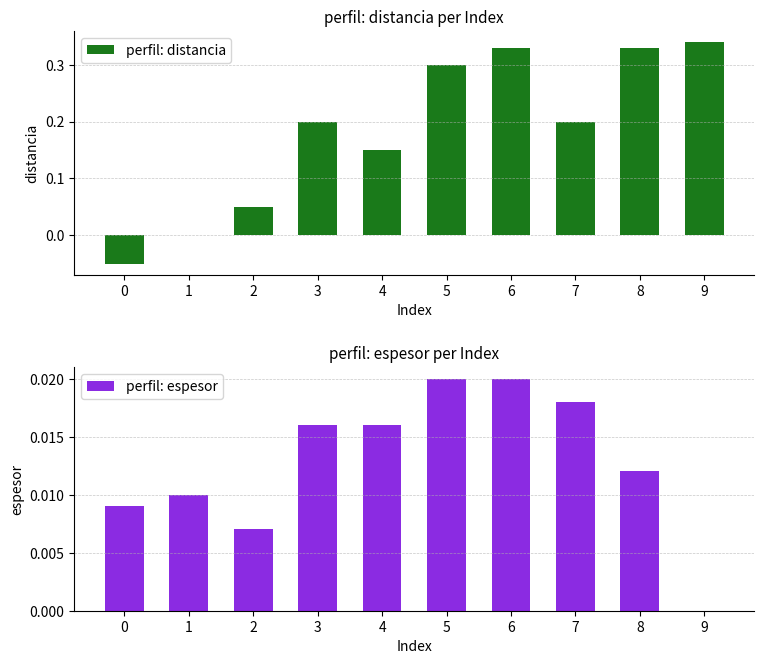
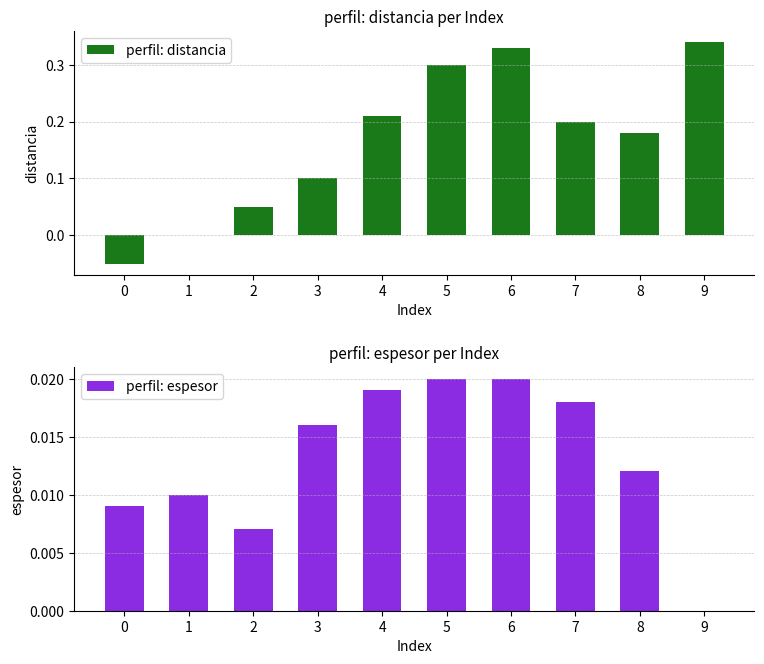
  {
    "perfil: distancia per Index": {
      "0": -0.05,
      "1": 0.00,
      "2": 0.05,
-     "3": 0.2,
-     "4": 0.15,
+     "3": 0.1,
+     "4": 0.21,
      "5": 0.30,
      "6": 0.33,
      "7": 0.20,
-     "8": 0.33,
+     "8": 0.18,
      "9": 0.34
    },
    "perfil: espesor per Index": {
      "0": 0.009,
      "1": 0.010,
      "2": 0.007,
      "3": 0.016,
-     "4": 0.016,
+     "4": 0.019,
      "5": 0.020,
      "6": 0.020,
      "7": 0.018,
      "8": 0.012,
      "9": 0.000
    }
  }
